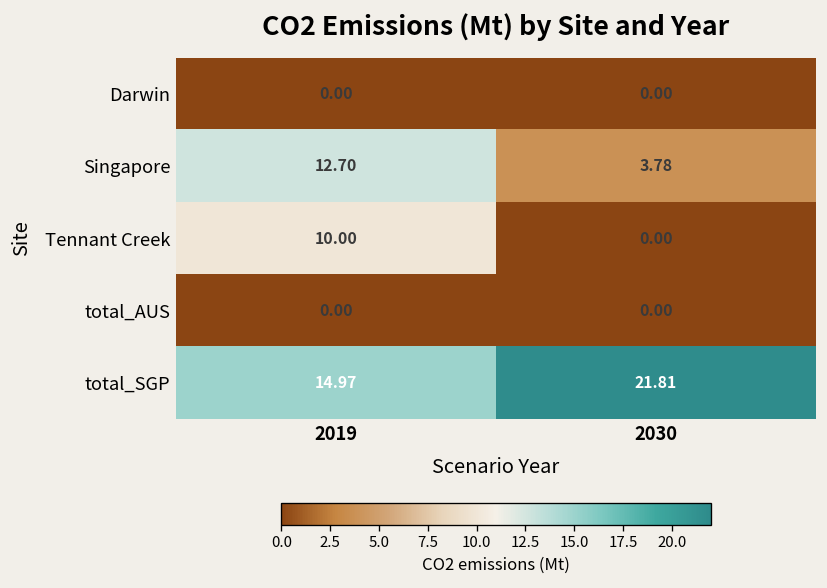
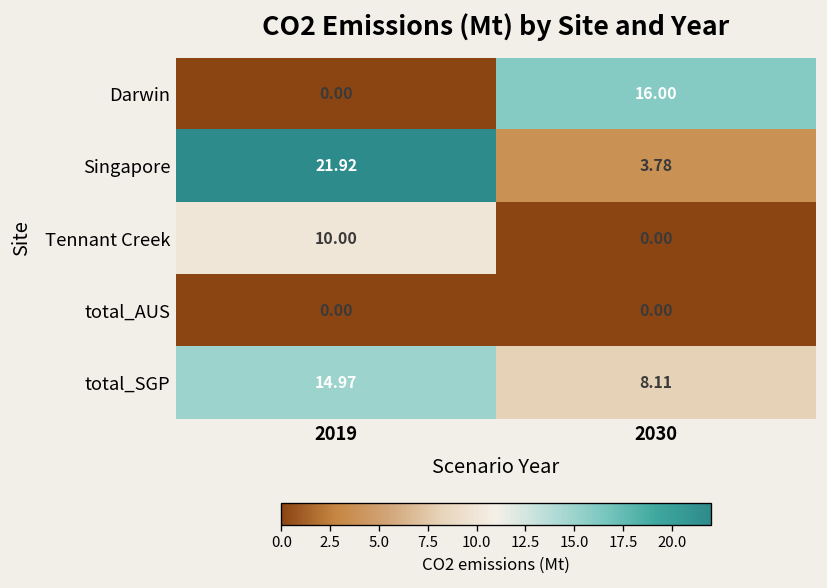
  {
    "Darwin": {
      "2019": 0.00,
-     "2030": 0.00
+     "2030": 16.00
    },
    "Singapore": {
-     "2019": 12.70,
+     "2019": 21.92,
      "2030": 3.78
    },
    "Tennant Creek": {
      "2019": 10.00,
      "2030": 0.00
    },
    "total_AUS": {
      "2019": 0.00,
      "2030": 0.00
    },
    "total_SGP": {
      "2019": 14.97,
-     "2030": 21.81
+     "2030": 8.11
    }
  }
